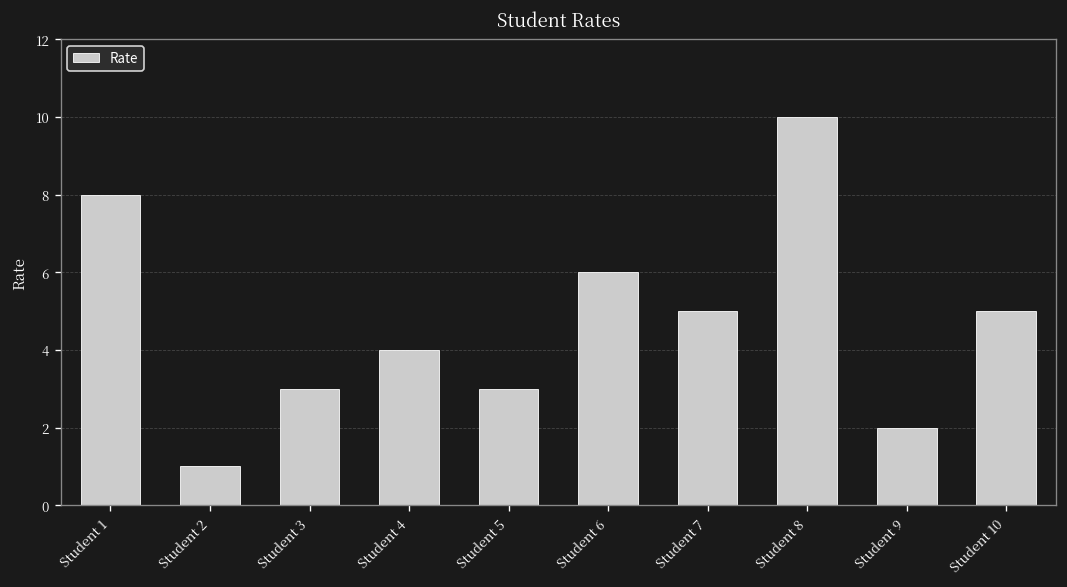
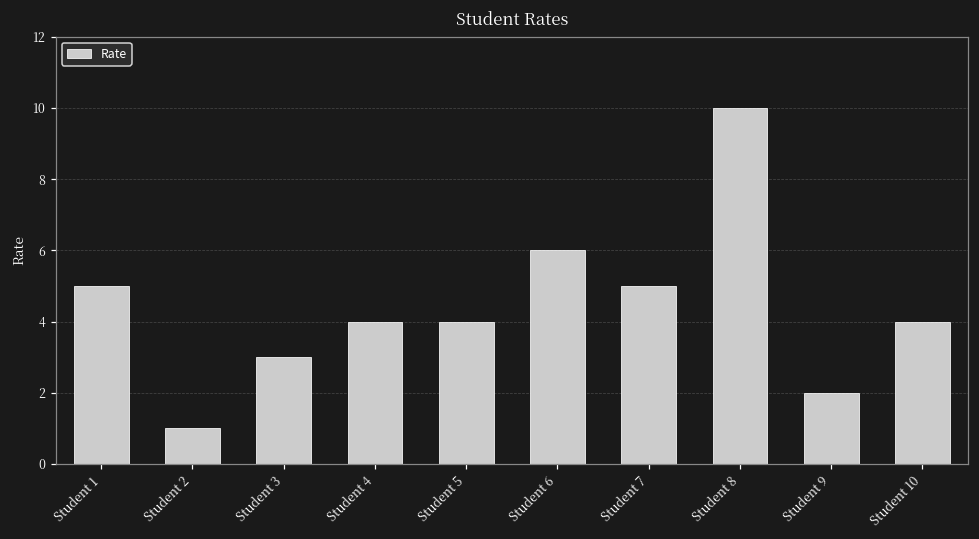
  {
-   "Student 1": 8,
+   "Student 1": 5,
    "Student 2": 1,
    "Student 3": 3,
    "Student 4": 4,
-   "Student 5": 3,
+   "Student 5": 4,
    "Student 6": 6,
    "Student 7": 5,
    "Student 8": 10,
    "Student 9": 2,
-   "Student 10": 5
+   "Student 10": 4
  }
